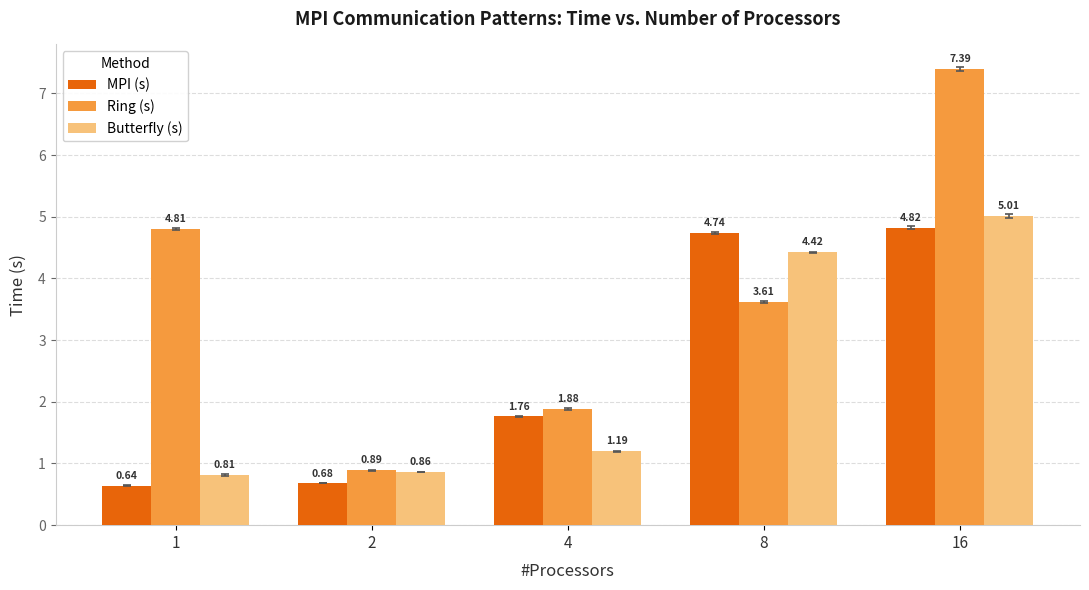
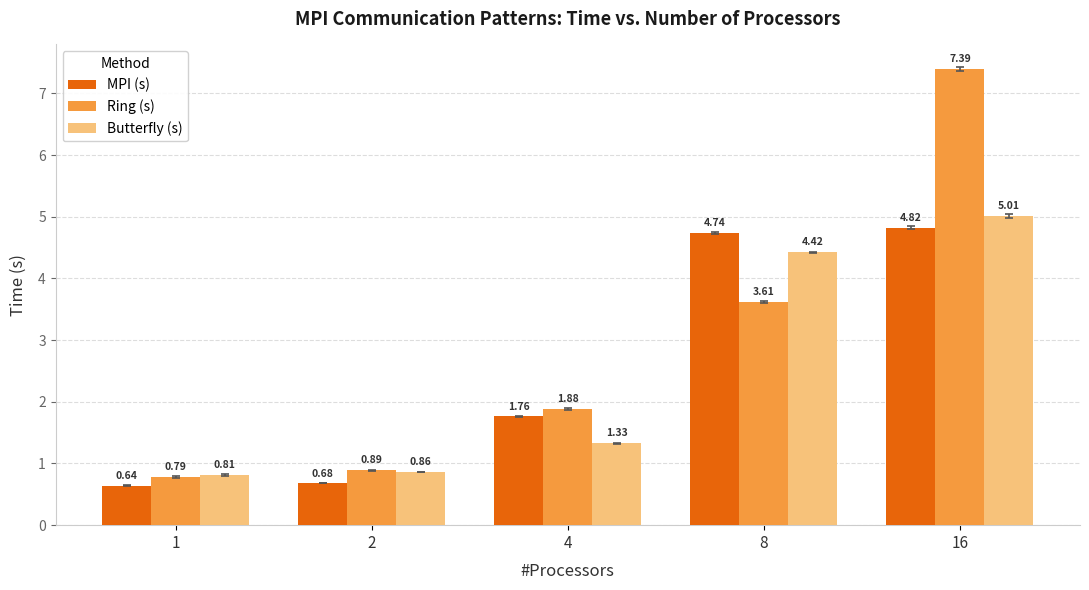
  {
    "MPI (s)": {
      "1": 0.64,
      "2": 0.68,
      "4": 1.76,
      "8": 4.74,
      "16": 4.82
    },
    "Ring (s)": {
-     "1": 4.81,
+     "1": 0.79,
      "2": 0.89,
      "4": 1.88,
      "8": 3.61,
      "16": 7.39
    },
    "Butterfly (s)": {
      "1": 0.81,
      "2": 0.86,
-     "4": 1.19,
+     "4": 1.33,
      "8": 4.42,
      "16": 5.01
    }
  }
